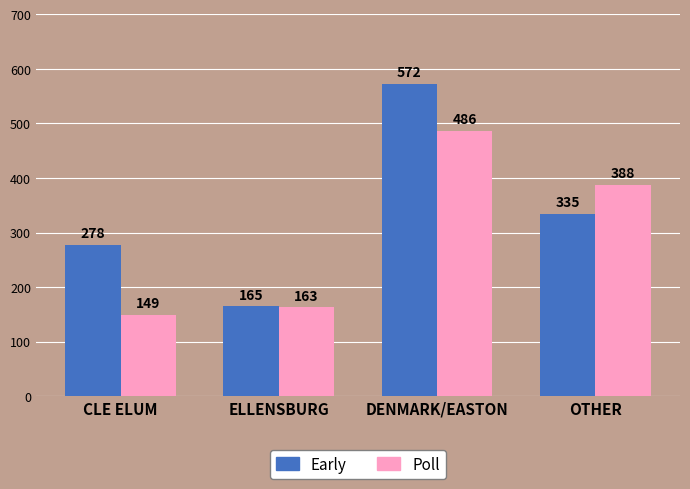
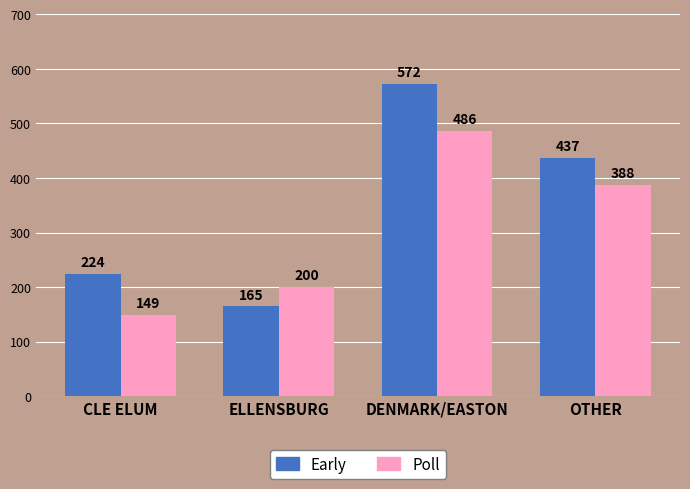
  {
    "Early": {
-     "CLE ELUM": 278,
+     "CLE ELUM": 224,
      "ELLENSBURG": 165,
      "DENMARK/EASTON": 572,
-     "OTHER": 335
+     "OTHER": 437
    },
    "Poll": {
      "CLE ELUM": 149,
-     "ELLENSBURG": 163,
+     "ELLENSBURG": 200,
      "DENMARK/EASTON": 486,
      "OTHER": 388
    }
  }
